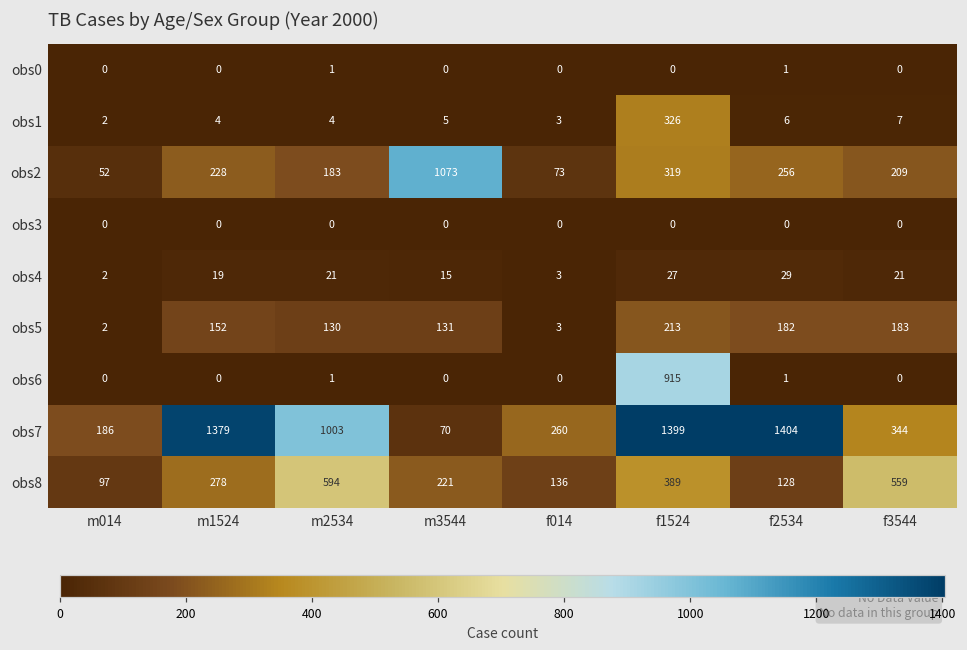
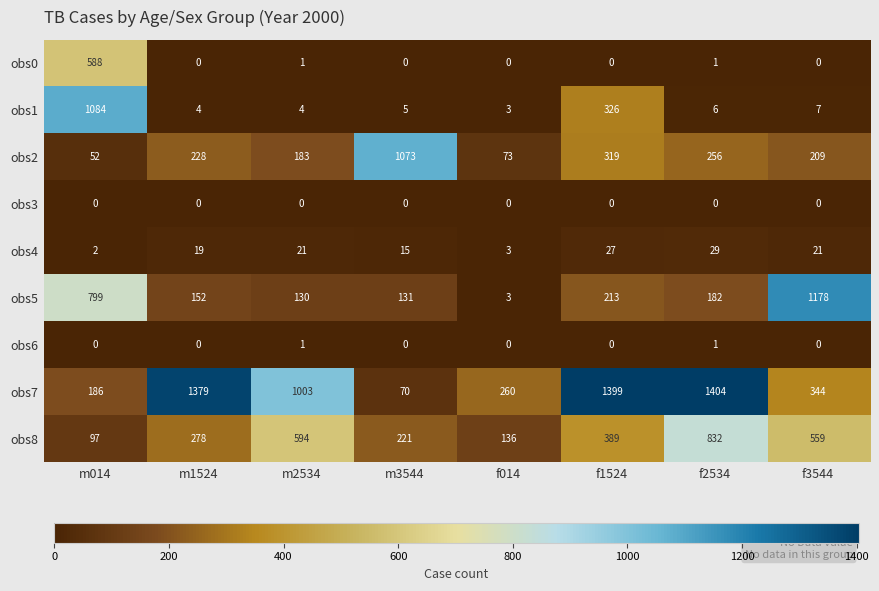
  {
    "obs0": {
-     "m014": 0,
+     "m014": 588,
      "m1524": 0,
      "m2534": 1,
      "m3544": 0,
      "f014": 0,
      "f1524": 0,
      "f2534": 1,
      "f3544": 0
    },
    "obs1": {
-     "m014": 2,
+     "m014": 1084,
      "m1524": 4,
      "m2534": 4,
      "m3544": 5,
      "f014": 3,
      "f1524": 326,
      "f2534": 6,
      "f3544": 7
    },
    "obs2": {
      "m014": 52,
      "m1524": 228,
      "m2534": 183,
      "m3544": 1073,
      "f014": 73,
      "f1524": 319,
      "f2534": 256,
      "f3544": 209
    },
    "obs3": {
      "m014": 0,
      "m1524": 0,
      "m2534": 0,
      "m3544": 0,
      "f014": 0,
      "f1524": 0,
      "f2534": 0,
      "f3544": 0
    },
    "obs4": {
      "m014": 2,
      "m1524": 19,
      "m2534": 21,
      "m3544": 15,
      "f014": 3,
      "f1524": 27,
      "f2534": 29,
      "f3544": 21
    },
    "obs5": {
-     "m014": 2,
+     "m014": 799,
      "m1524": 152,
      "m2534": 130,
      "m3544": 131,
      "f014": 3,
      "f1524": 213,
      "f2534": 182,
-     "f3544": 183
+     "f3544": 1178
    },
    "obs6": {
      "m014": 0,
      "m1524": 0,
      "m2534": 1,
      "m3544": 0,
      "f014": 0,
-     "f1524": 915,
+     "f1524": 0,
      "f2534": 1,
      "f3544": 0
    },
    "obs7": {
      "m014": 186,
      "m1524": 1379,
      "m2534": 1003,
      "m3544": 70,
      "f014": 260,
      "f1524": 1399,
      "f2534": 1404,
      "f3544": 344
    },
    "obs8": {
      "m014": 97,
      "m1524": 278,
      "m2534": 594,
      "m3544": 221,
      "f014": 136,
      "f1524": 389,
-     "f2534": 128,
+     "f2534": 832,
      "f3544": 559
    }
  }
